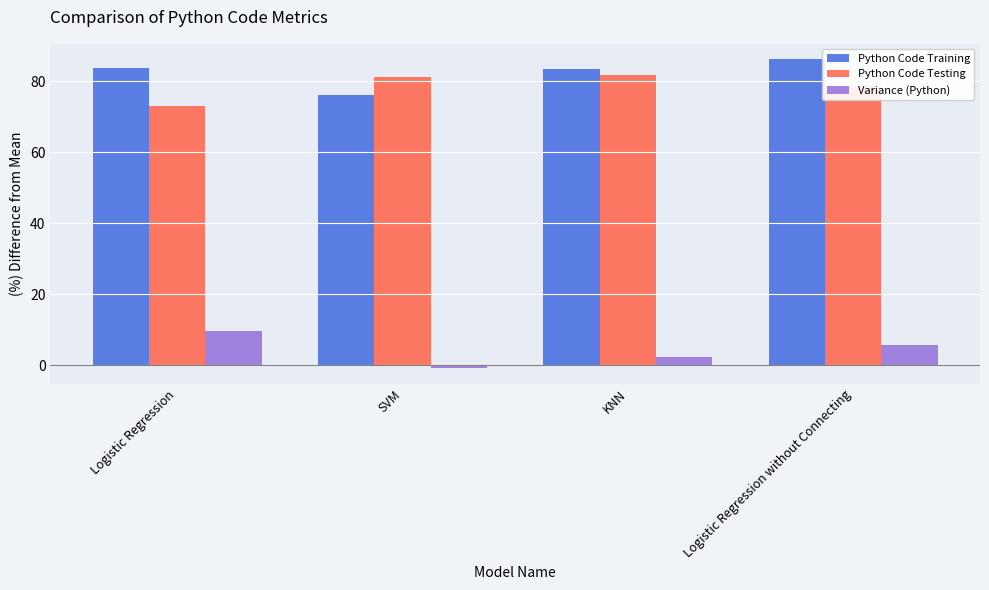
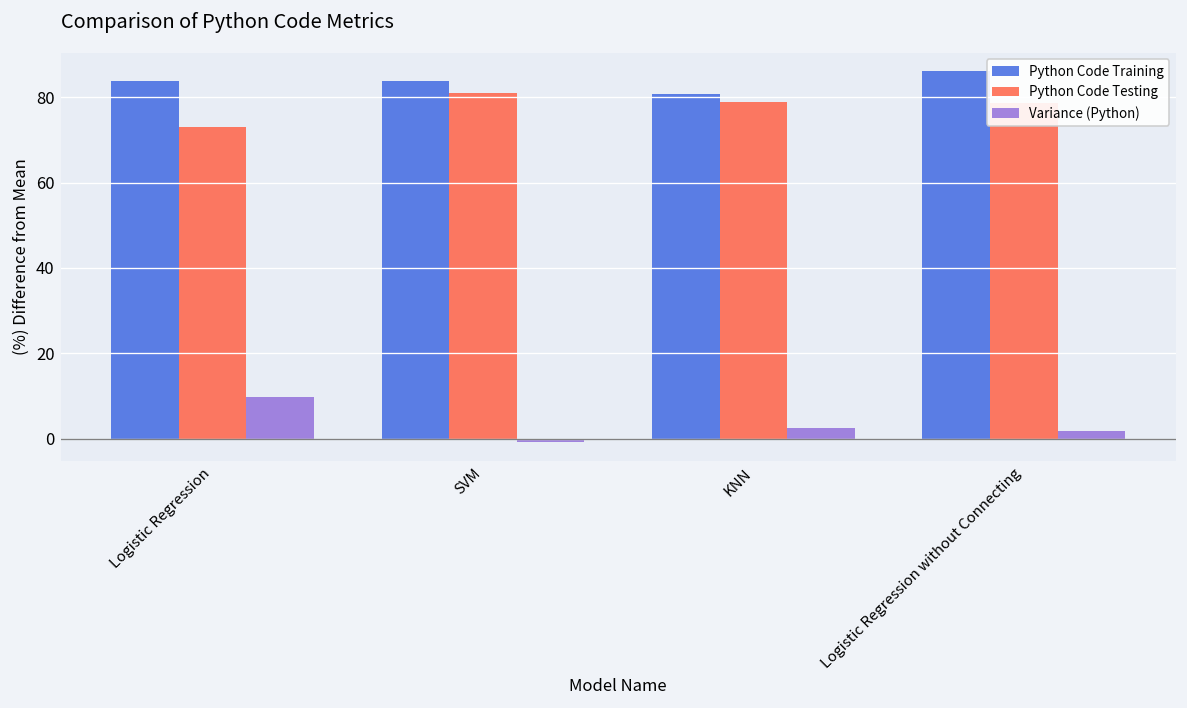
  {
    "Python Code Training": {
      "Logistic Regression": 84,
-     "SVM": 76,
-     "KNN": 83,
+     "SVM": 84,
+     "KNN": 81,
      "Logistic Regression without Connecting": 86
    },
    "Python Code Testing": {
      "Logistic Regression": 73,
      "SVM": 81,
-     "KNN": 82
+     "KNN": 79
    },
    "Variance (Python)": {
      "Logistic Regression": 10,
      "SVM": -1,
      "KNN": 2,
-     "Logistic Regression without Connecting": 6
+     "Logistic Regression without Connecting": 2
    }
  }
